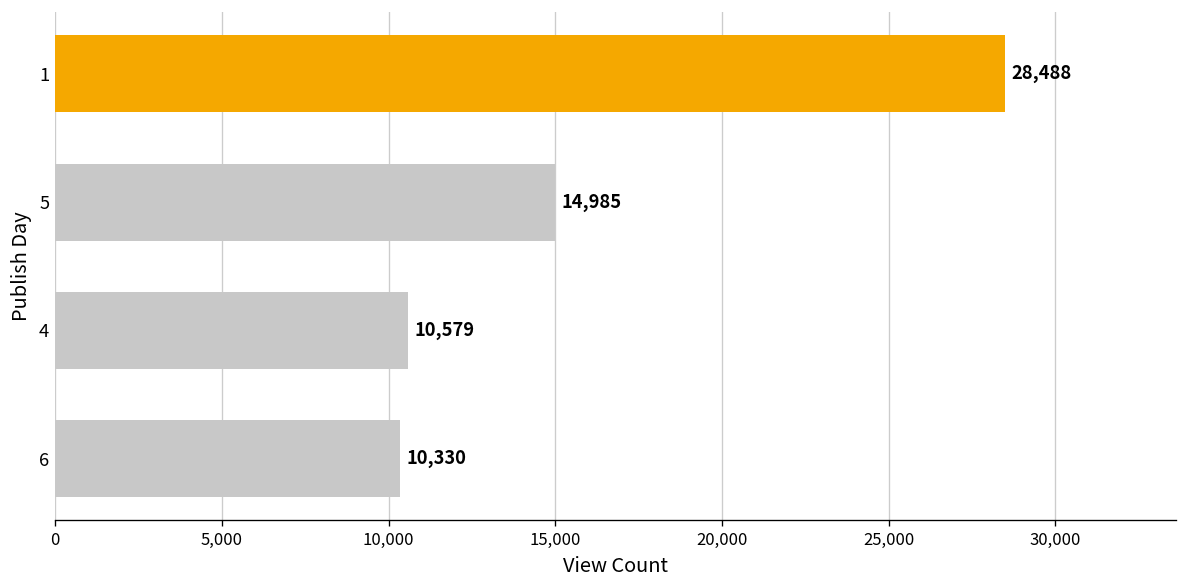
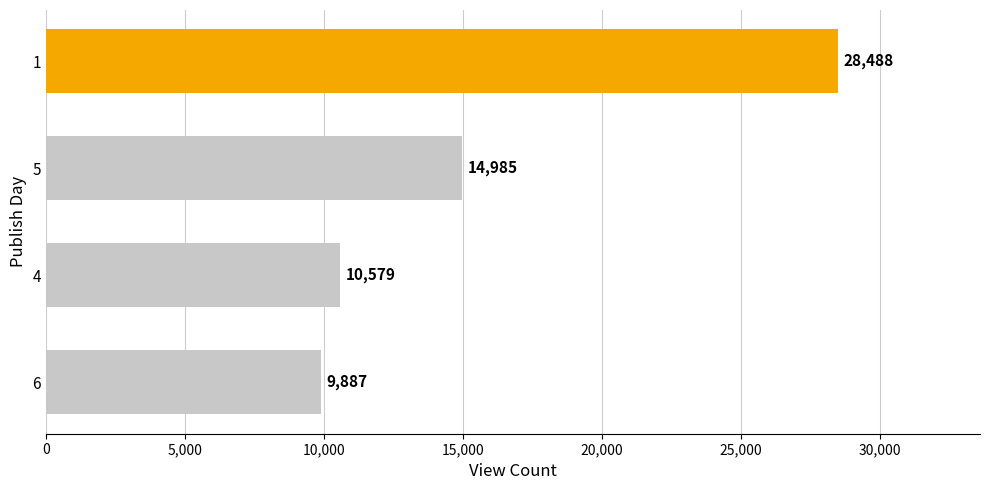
  {
    "1": "28,488",
    "5": "14,985",
    "4": "10,579",
-   "6": "10,330"
+   "6": "9,887"
  }
